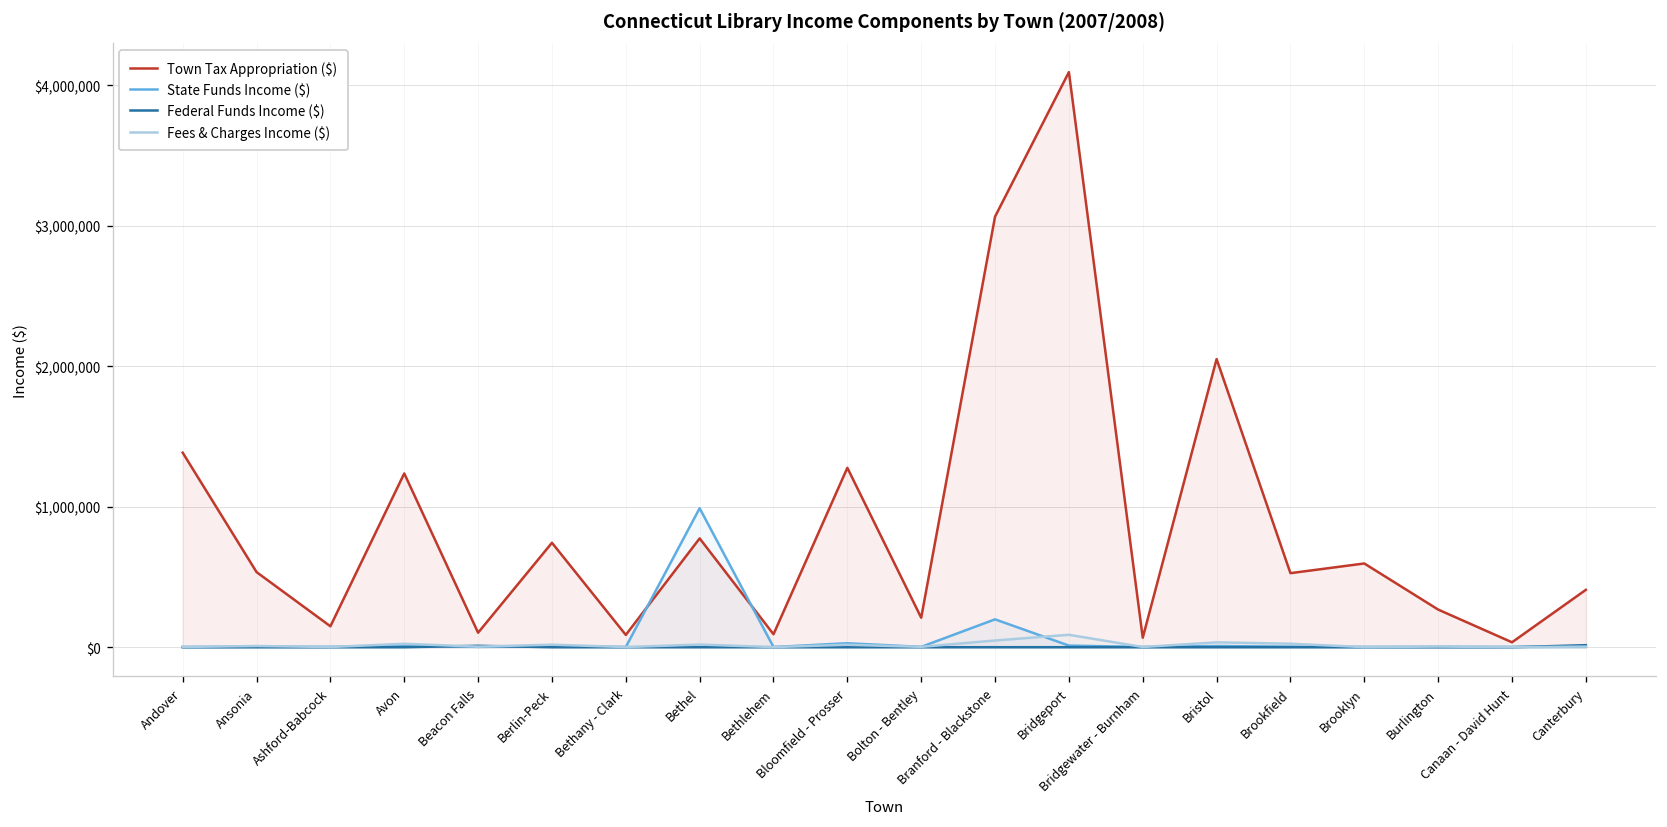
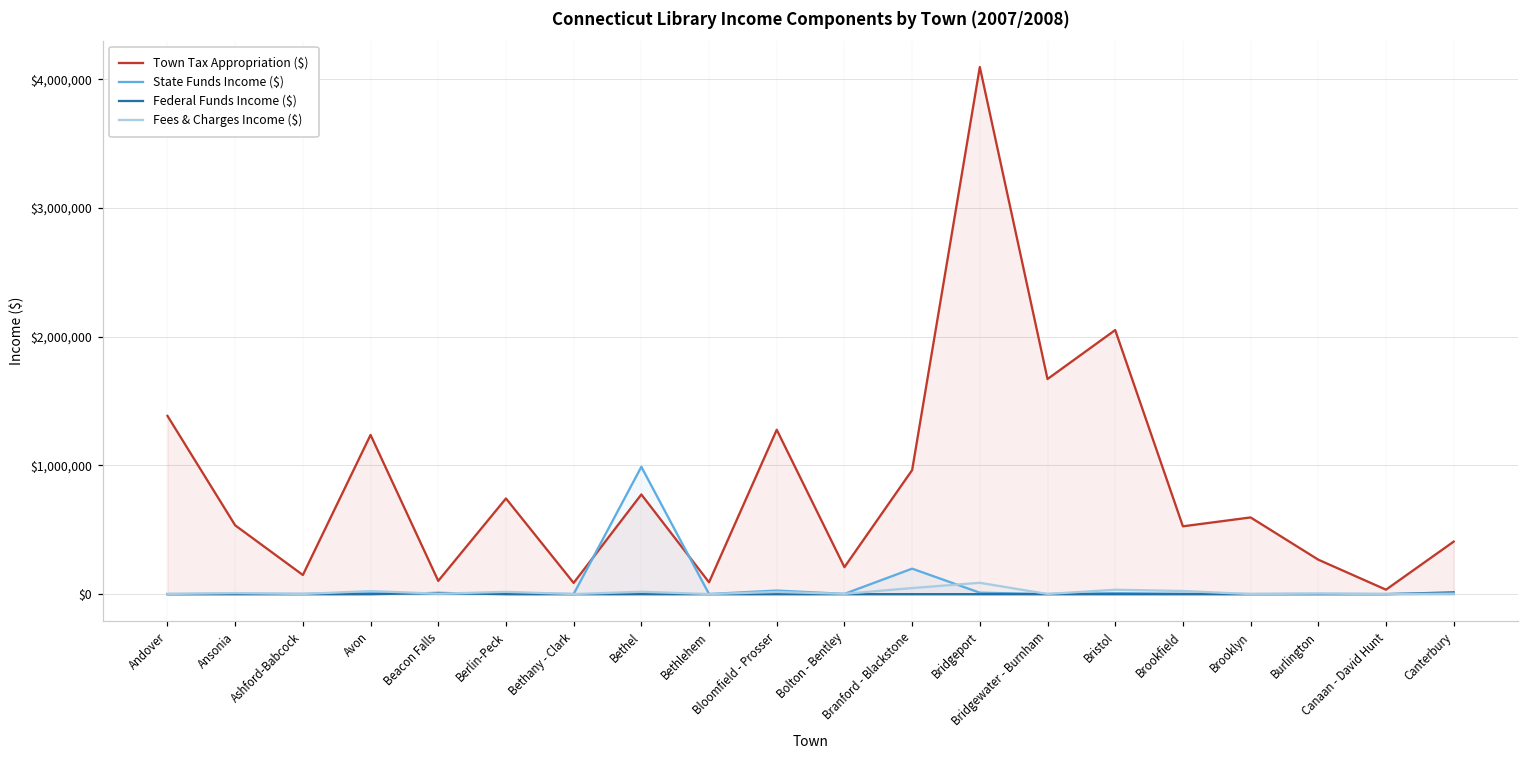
  {
    "Town Tax Appropriation ($)": {
      "Andover": "$1,380,000",
      "Ansonia": "$530,000",
      "Ashford-Babcock": "$150,000",
      "Avon": "$1,240,000",
      "Beacon Falls": "$100,000",
      "Berlin-Peck": "$740,000",
      "Bethany - Clark": "$90,000",
      "Bethel": "$770,000",
      "Bethlehem": "$90,000",
      "Bloomfield - Prosser": "$1,280,000",
      "Bolton - Bentley": "$210,000",
-     "Branford - Blackstone": "$3,070,000",
+     "Branford - Blackstone": "$960,000",
      "Bridgeport": "$4,090,000",
-     "Bridgewater - Burnham": "$70,000",
+     "Bridgewater - Burnham": "$1,670,000",
      "Bristol": "$2,050,000",
      "Brookfield": "$530,000",
      "Brooklyn": "$600,000",
      "Burlington": "$270,000",
      "Canaan - David Hunt": "$40,000",
      "Canterbury": "$410,000"
    },
    "State Funds Income ($)": {
      "Bethel": "$990,000",
      "Branford - Blackstone": "$200,000"
    },
    "Federal Funds Income ($)": {
      "Branford - Blackstone": "$0"
    },
    "Fees & Charges Income ($)": {
      "Branford - Blackstone": "$50,000",
      "Bridgeport": "$90,000",
      "Bristol": "$30,000"
    }
  }
